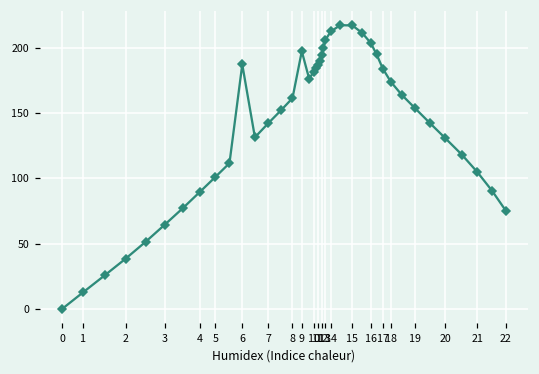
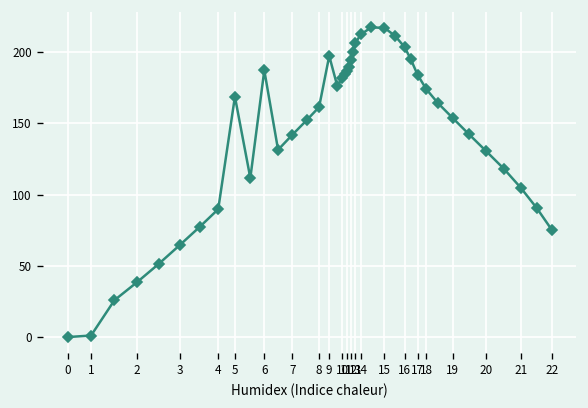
  {
    "0": 0,
-   "1": 13,
+   "1": 1,
    "2": 39,
    "3": 65,
    "4": 90,
-   "5": 101,
+   "5": 169,
    "6": 187,
    "7": 142,
    "8": 162,
    "9": 197,
    "15": 217,
    "16": 204,
    "19": 154,
    "20": 131,
    "21": 105,
    "22": 75
  }
